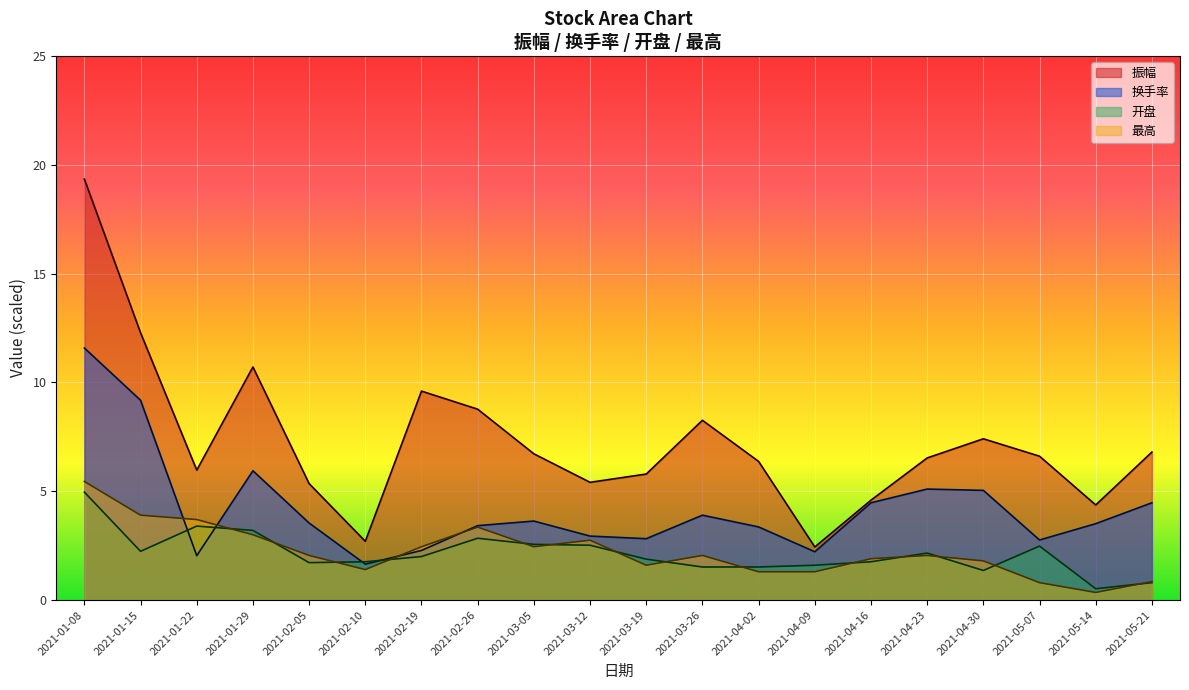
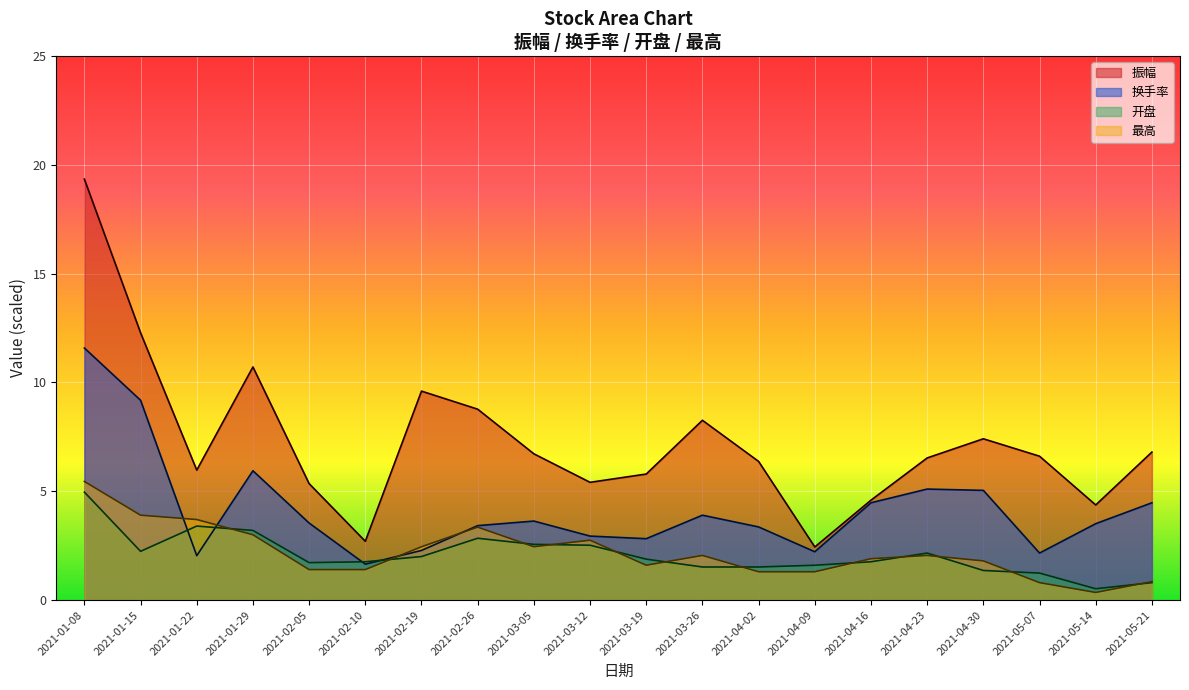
  {
    "振幅": {
      "2021-01-08": 19.3,
      "2021-01-15": 12.3,
      "2021-01-22": 6.0,
      "2021-01-29": 10.7,
      "2021-02-05": 5.4,
      "2021-02-10": 2.7,
      "2021-02-19": 9.6,
      "2021-02-26": 8.8,
      "2021-03-05": 6.7,
      "2021-03-12": 5.4,
      "2021-03-19": 5.8,
      "2021-03-26": 8.3,
      "2021-04-02": 6.4,
      "2021-04-09": 2.4,
      "2021-04-16": 4.6,
      "2021-04-23": 6.5,
      "2021-04-30": 7.4,
      "2021-05-07": 6.6,
      "2021-05-14": 4.4,
      "2021-05-21": 6.8
    },
    "换手率": {
      "2021-01-08": 11.6,
      "2021-01-15": 9.2,
      "2021-01-22": 2.0,
      "2021-01-29": 5.9,
      "2021-02-05": 3.5,
      "2021-02-19": 2.3,
      "2021-03-05": 3.6,
      "2021-03-12": 2.9,
      "2021-03-19": 2.8,
      "2021-03-26": 3.9,
      "2021-04-02": 3.4,
      "2021-04-09": 2.2,
      "2021-04-16": 4.5,
      "2021-04-23": 5.1,
      "2021-04-30": 5.0,
-     "2021-05-07": 2.8,
+     "2021-05-07": 2.2,
      "2021-05-14": 3.5,
      "2021-05-21": 4.5
    },
    "开盘": {
      "2021-01-08": 5.0,
      "2021-01-15": 2.2,
      "2021-01-22": 3.4,
      "2021-01-29": 3.2,
      "2021-02-05": 1.7,
      "2021-02-19": 2.0,
      "2021-02-26": 2.8,
      "2021-03-12": 2.5,
      "2021-03-19": 1.9,
      "2021-03-26": 1.5,
      "2021-04-02": 1.5,
      "2021-04-09": 1.6,
      "2021-04-16": 1.8,
      "2021-04-30": 1.4,
-     "2021-05-07": 2.5,
+     "2021-05-07": 1.2,
      "2021-05-14": 0.5
    },
    "最高": {
      "2021-01-08": 5.4,
      "2021-01-15": 3.9,
      "2021-01-22": 3.7,
      "2021-01-29": 3.0,
-     "2021-02-05": 2.1,
+     "2021-02-05": 1.4,
      "2021-02-10": 1.4,
      "2021-02-19": 2.5,
      "2021-03-12": 2.7,
      "2021-03-19": 1.6,
      "2021-03-26": 2.1,
      "2021-04-02": 1.3,
      "2021-04-09": 1.3,
      "2021-04-16": 1.9,
      "2021-04-30": 1.8,
      "2021-05-07": 0.8,
      "2021-05-14": 0.3
    }
  }
